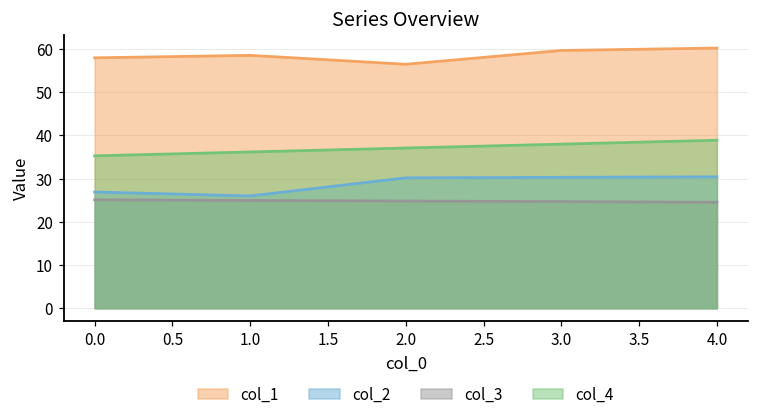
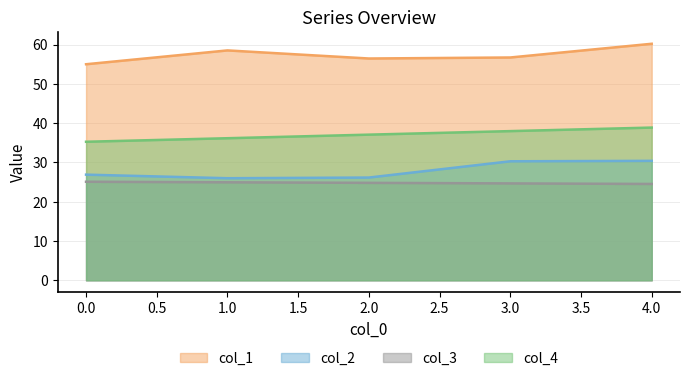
  {
    "col_1": {
-     "0.0": 58,
+     "0.0": 55,
      "1.0": 59,
      "2.0": 56,
-     "3.0": 60,
+     "3.0": 57,
      "4.0": 60
    },
    "col_2": {
      "0.0": 27,
      "1.0": 26,
-     "2.0": 30,
+     "2.0": 26,
      "3.0": 30,
      "4.0": 30
    }
  }
